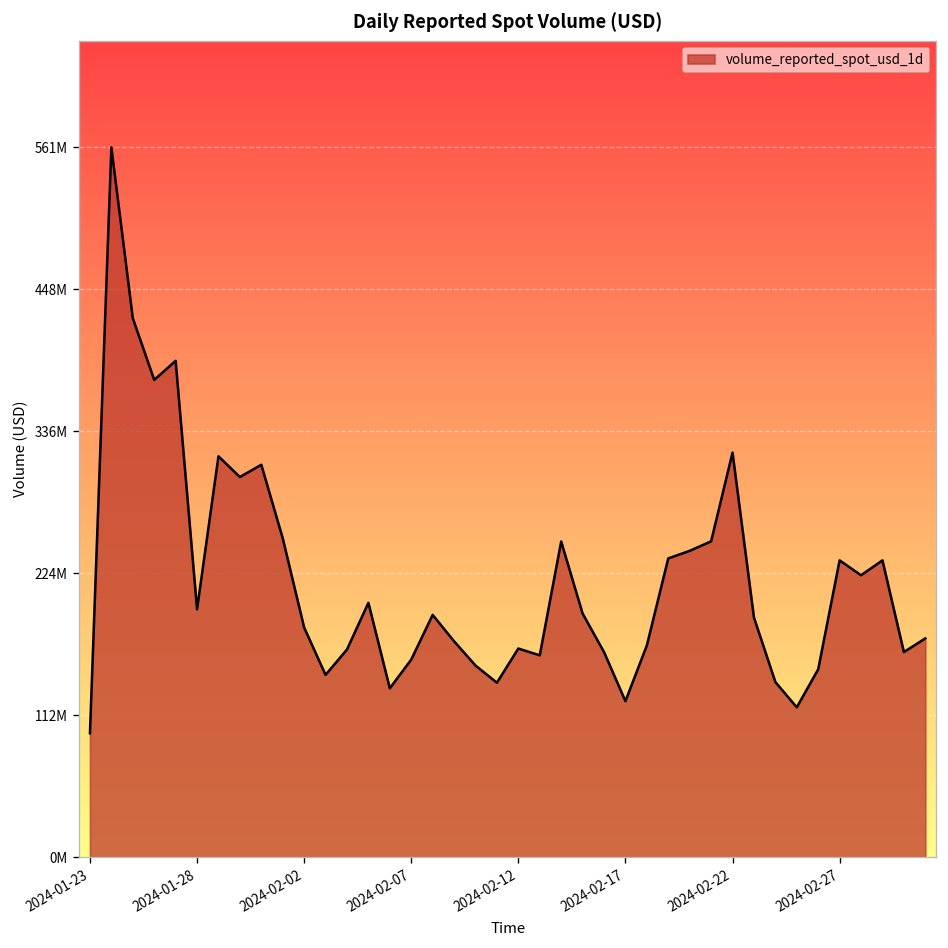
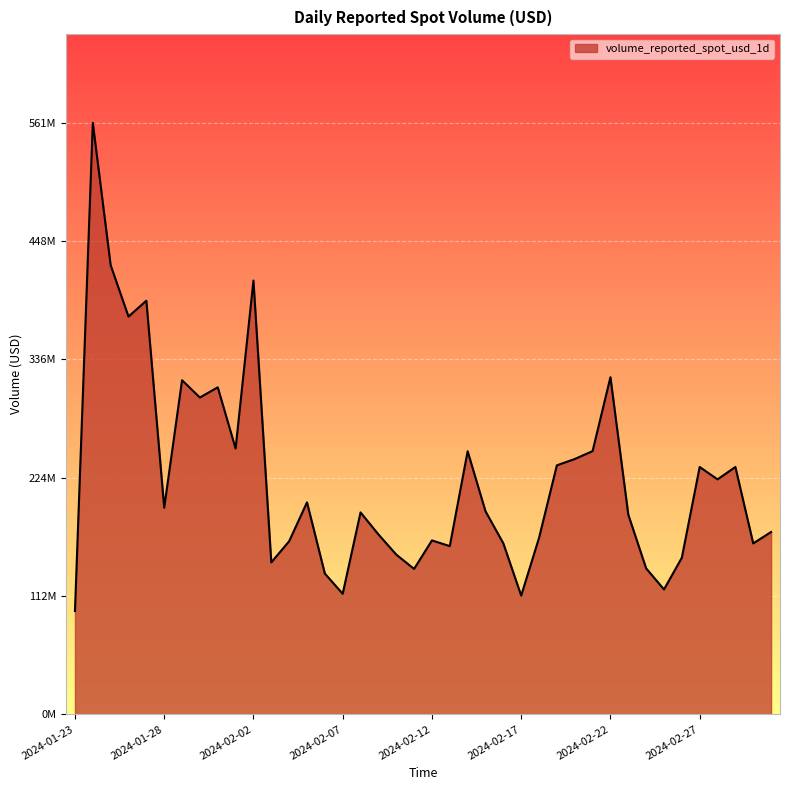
  {
    "2024-01-23": 98000000,
    "2024-01-28": 196000000,
-   "2024-02-02": 181000000,
-   "2024-02-07": 156000000,
+   "2024-02-02": 411000000,
+   "2024-02-07": 114000000,
    "2024-02-12": 165000000,
-   "2024-02-17": 123000000,
+   "2024-02-17": 113000000,
    "2024-02-22": 319000000,
    "2024-02-27": 234000000
  }
